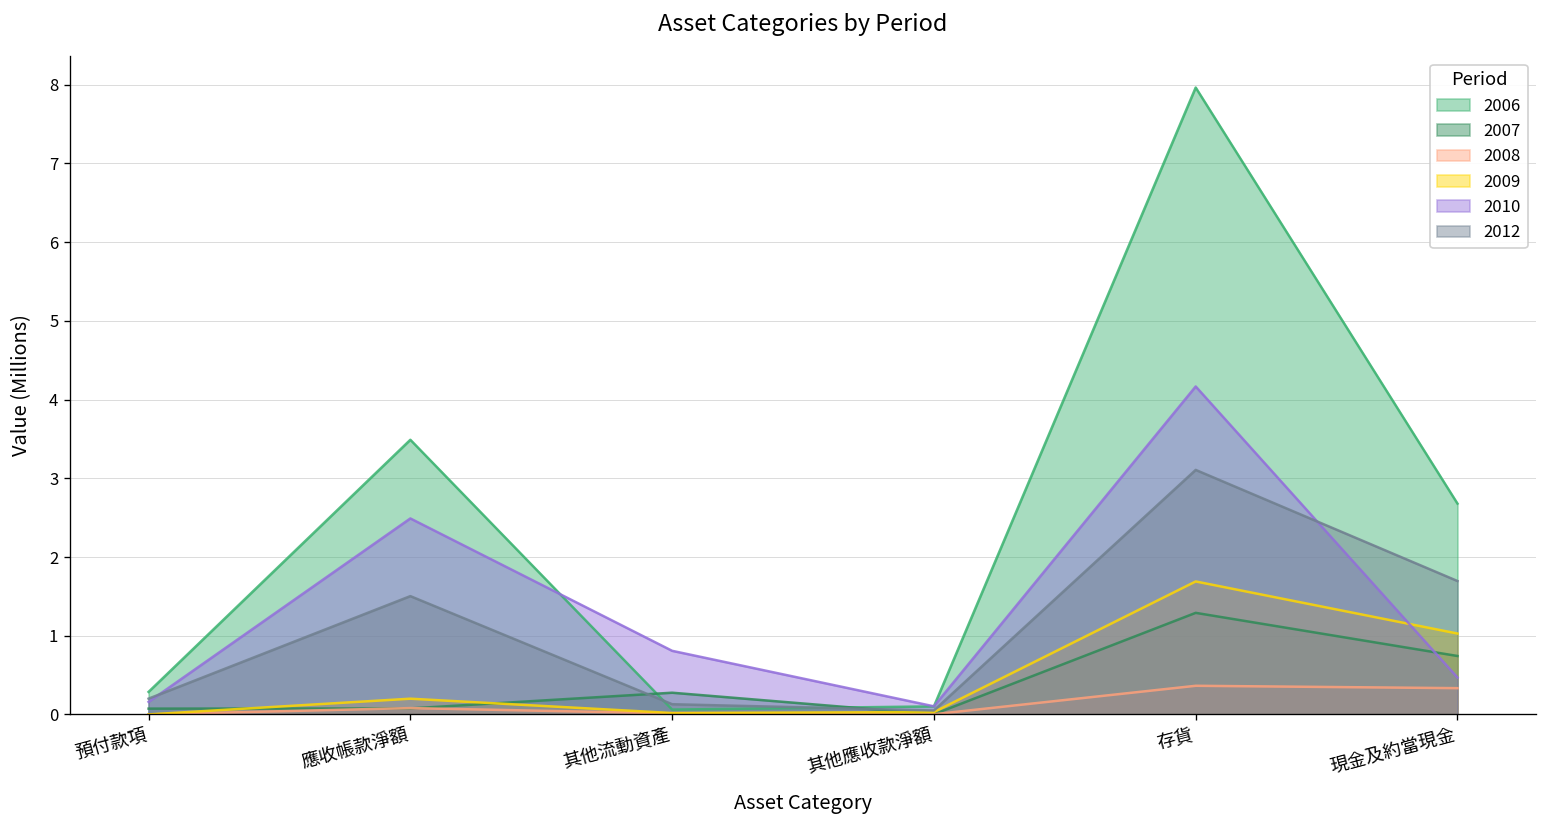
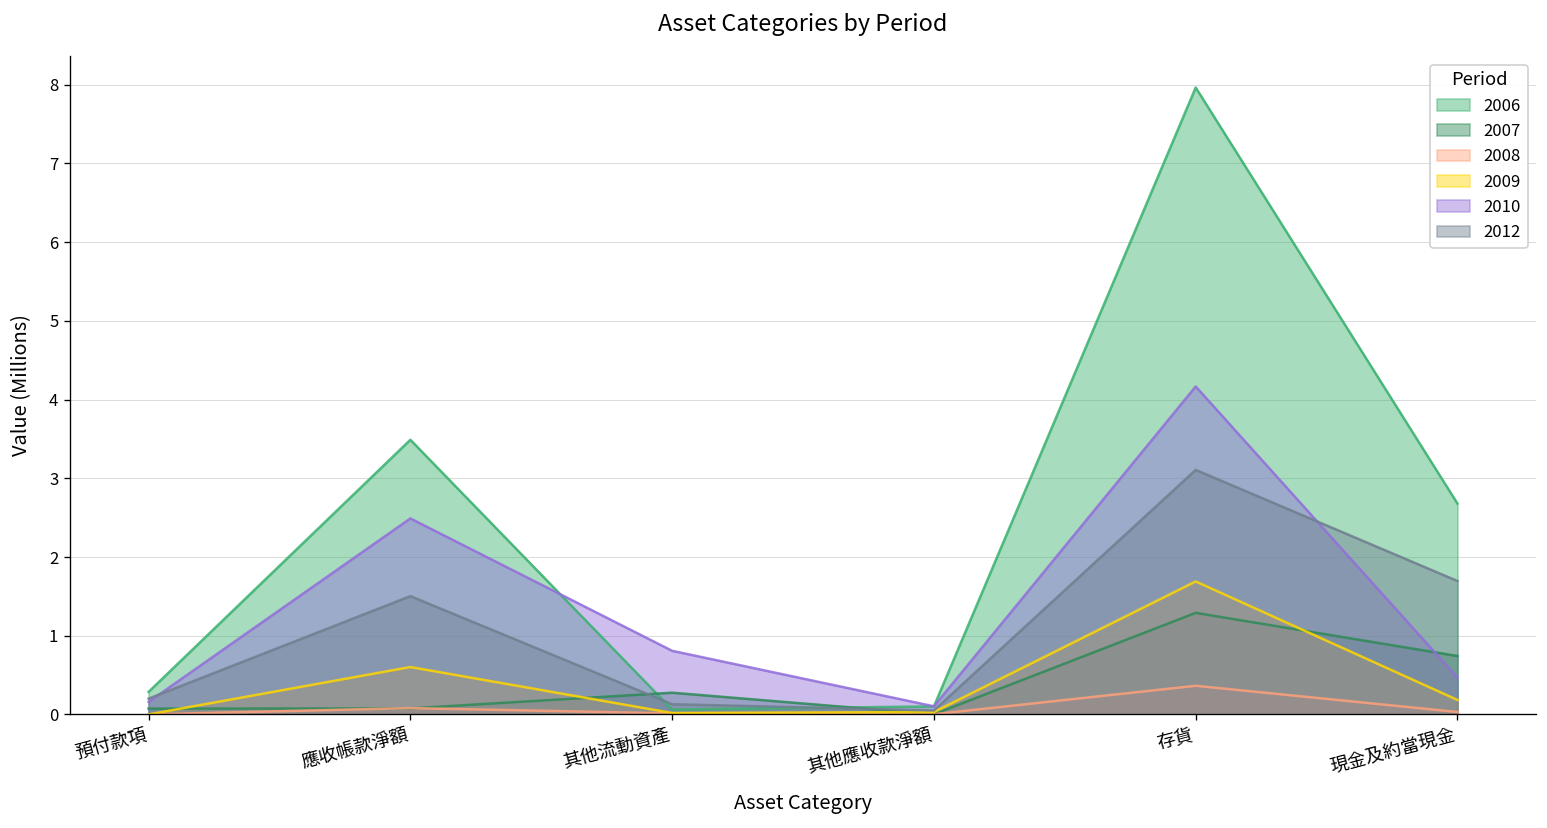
  {
    "2008": {
      "存貨": 0.4,
-     "現金及約當現金": 0.3
+     "現金及約當現金": 0.0
    },
    "2009": {
-     "應收帳款淨額": 0.2,
+     "應收帳款淨額": 0.6,
      "存貨": 1.7,
-     "現金及約當現金": 1.0
+     "現金及約當現金": 0.2
    }
  }
